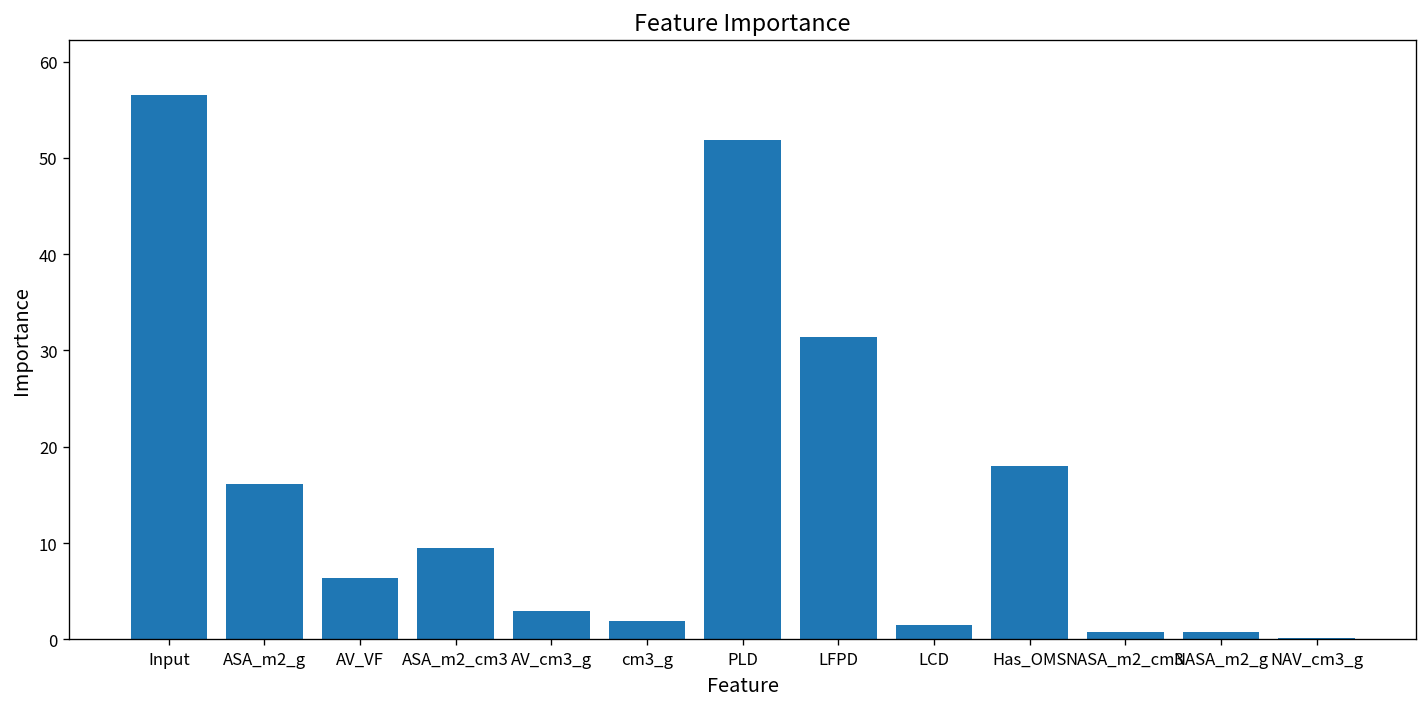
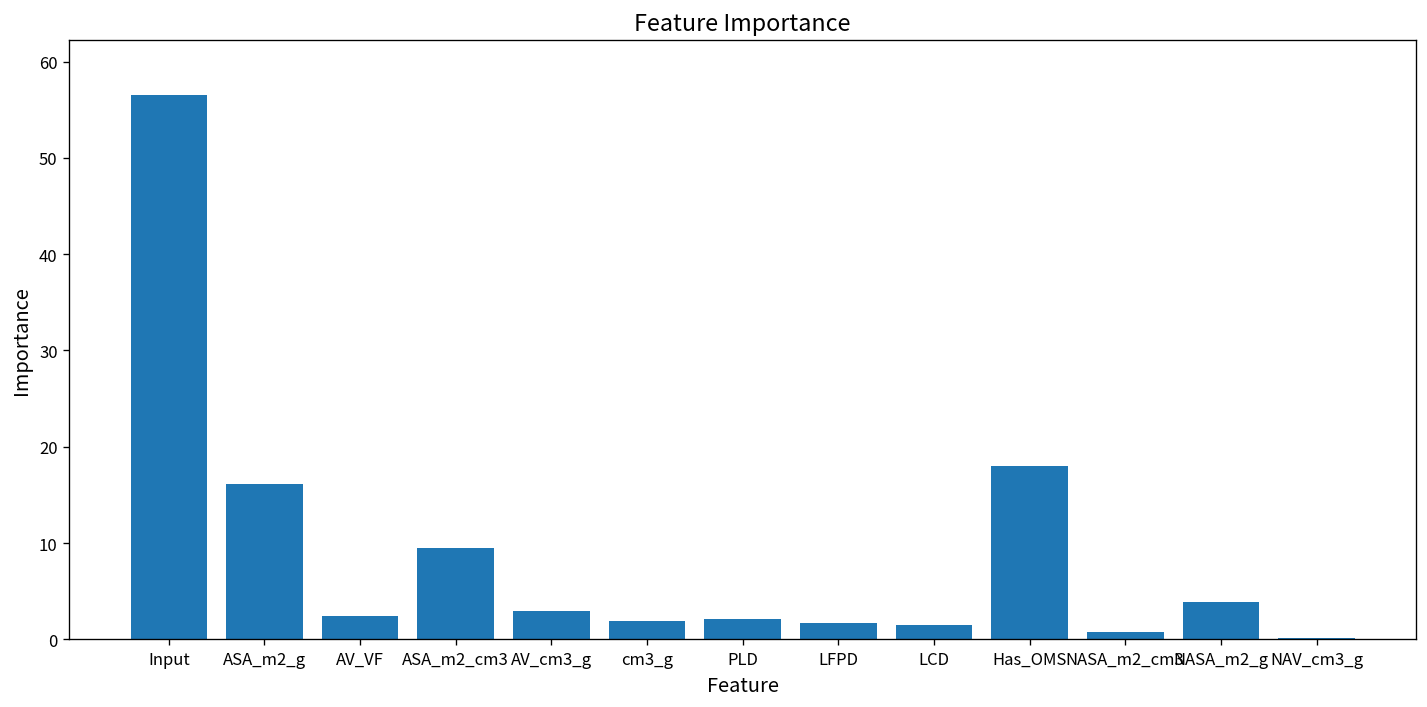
  {
    "Input": 57,
    "ASA_m2_g": 16,
-   "AV_VF": 6,
+   "AV_VF": 2,
    "ASA_m2_cm3": 9,
    "AV_cm3_g": 3,
    "cm3_g": 2,
-   "PLD": 52,
-   "LFPD": 31,
+   "PLD": 2,
+   "LFPD": 2,
    "LCD": 2,
    "Has_OMS": 18,
    "NASA_m2_cm3": 1,
-   "NASA_m2_g": 1
+   "NASA_m2_g": 4
  }
